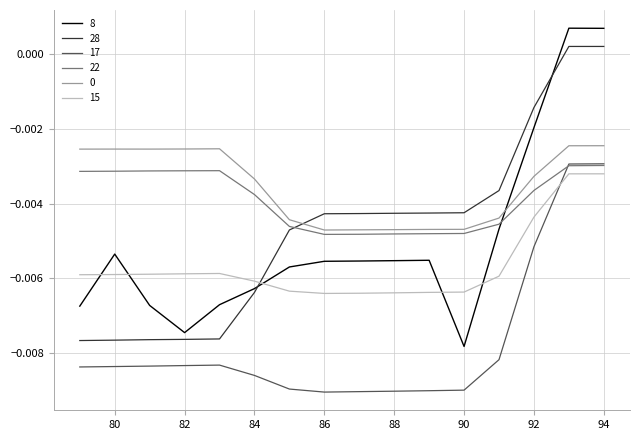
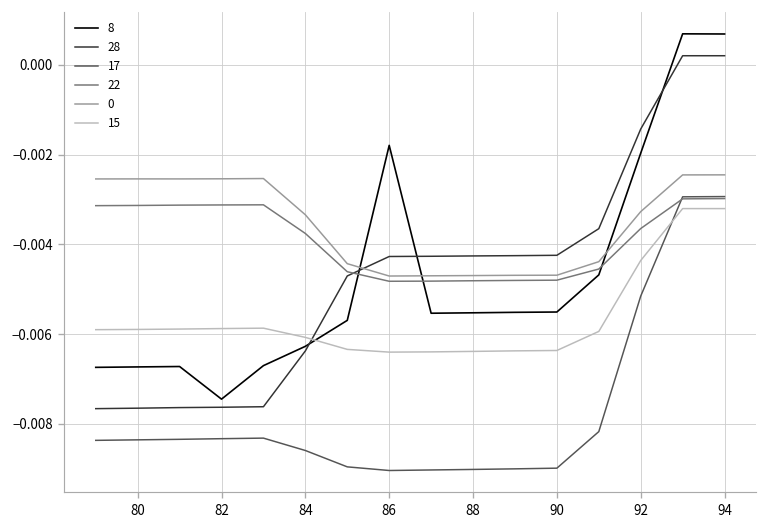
  {
    "8": {
-     "80": -0.0053,
+     "80": -0.0067,
      "82": -0.0074,
      "84": -0.0063,
-     "86": -0.0055,
+     "86": -0.0018,
      "88": -0.0055,
-     "90": -0.0078,
+     "90": -0.0055,
      "92": -0.0020,
      "94": 0.0007
    }
  }
